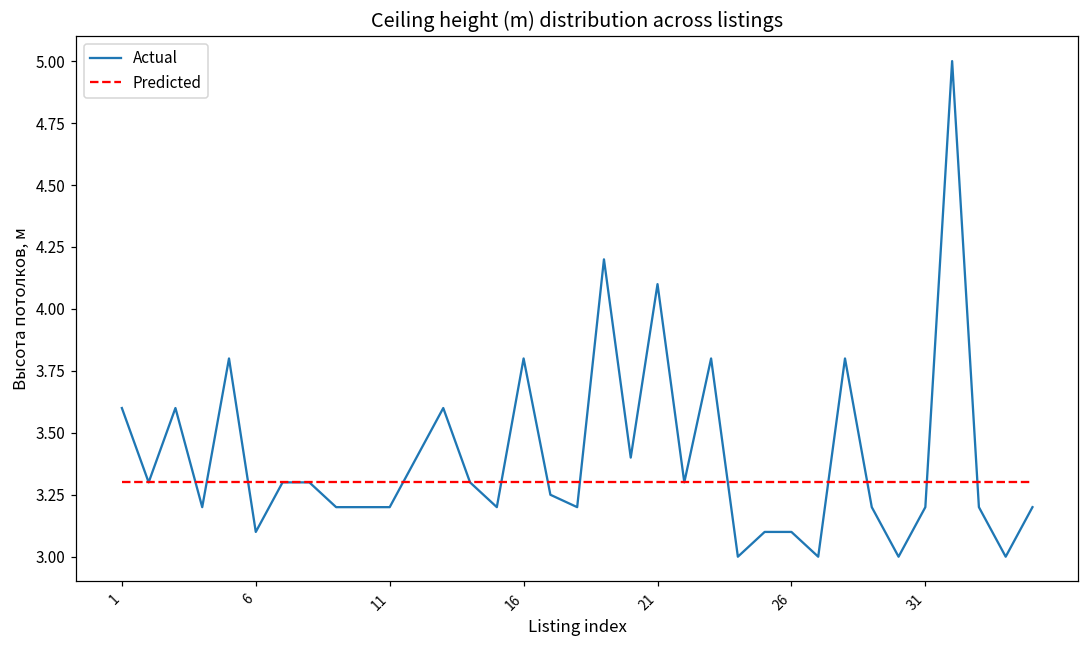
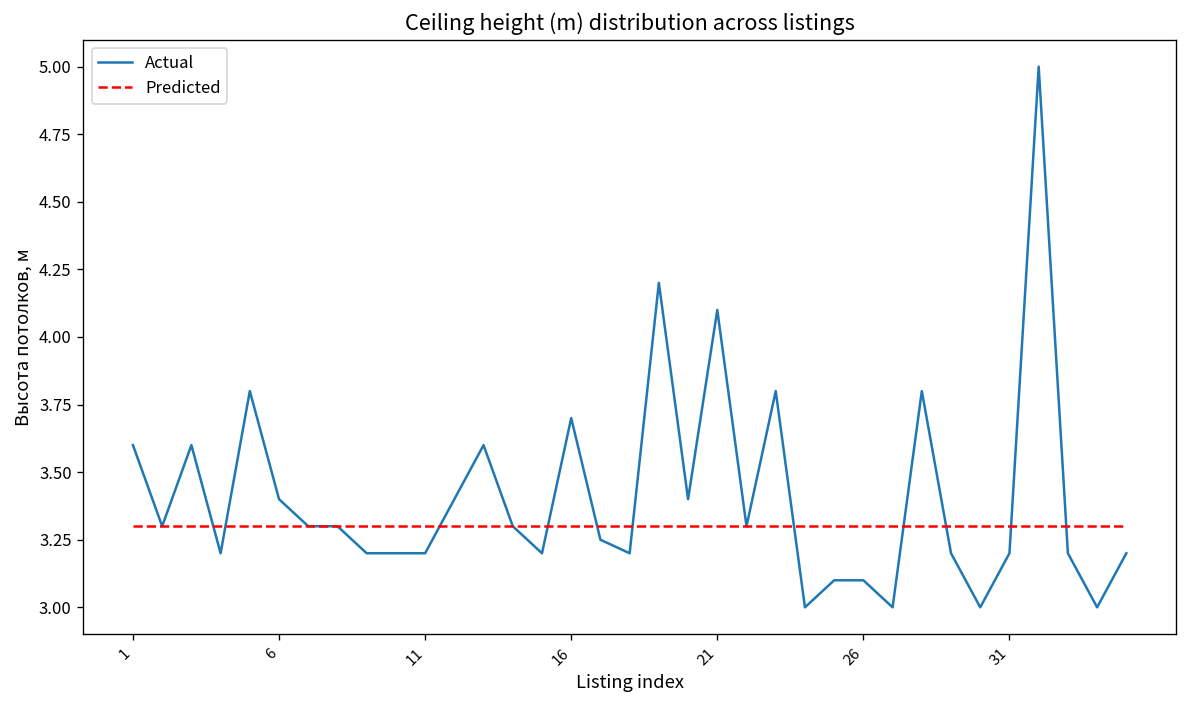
  {
    "Actual": {
      "1": 3.6,
-     "6": 3.1,
+     "6": 3.4,
      "11": 3.2,
-     "16": 3.8,
+     "16": 3.7,
      "21": 4.1,
      "26": 3.1,
      "31": 3.2
    },
    "Predicted": {
      "1": 3.3,
      "6": 3.3,
      "11": 3.3,
      "16": 3.3,
      "21": 3.3,
      "26": 3.3,
      "31": 3.3
    }
  }
